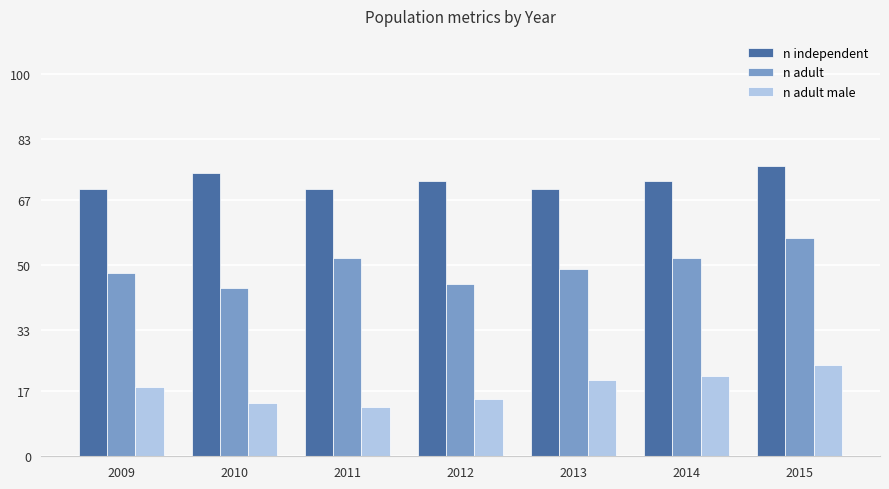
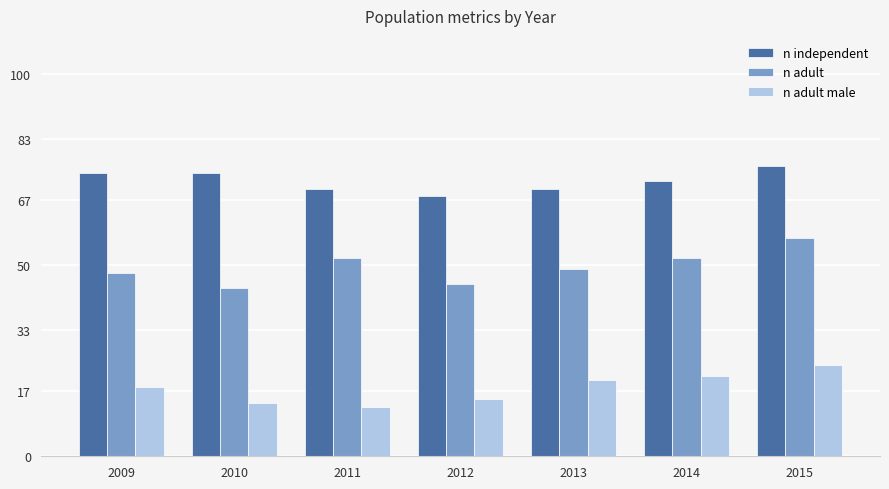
  {
    "n independent": {
-     "2009": 70,
+     "2009": 74,
      "2010": 74,
      "2011": 70,
-     "2012": 72,
+     "2012": 68,
      "2013": 70,
      "2014": 72,
      "2015": 76
    },
    "n adult": {
      "2009": 48,
      "2010": 44,
      "2011": 52,
      "2012": 45,
      "2013": 49,
      "2014": 52,
      "2015": 57
    },
    "n adult male": {
      "2009": 18,
      "2010": 14,
      "2011": 13,
      "2012": 15,
      "2013": 20,
      "2014": 21,
      "2015": 24
    }
  }
